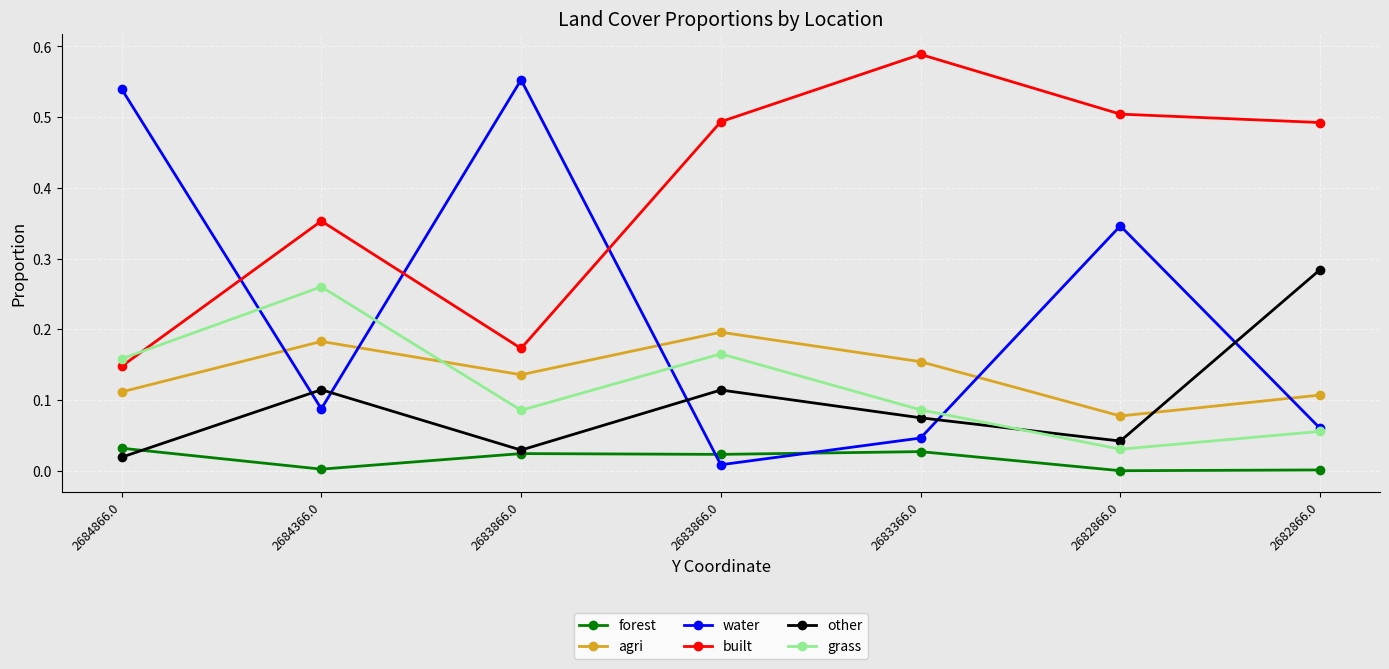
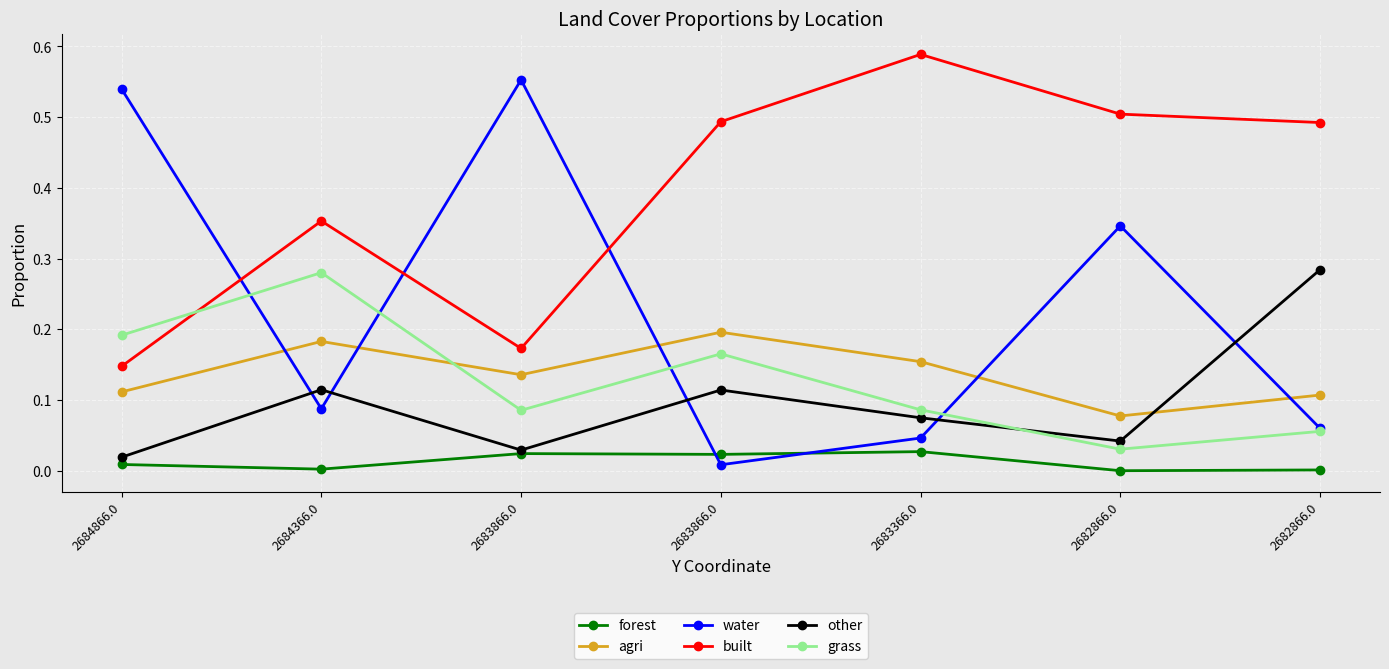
  {
    "forest": {
-     "2684866.0": 0.03,
+     "2684866.0": 0.01,
      "2684366.0": 0.00,
      "2683366.0": 0.03
    },
    "agri": {
      "2684866.0": 0.11,
      "2684366.0": 0.18,
      "2683366.0": 0.15
    },
    "water": {
      "2684866.0": 0.54,
      "2684366.0": 0.09,
      "2683366.0": 0.05
    },
    "built": {
      "2684866.0": 0.15,
      "2684366.0": 0.35,
      "2683366.0": 0.59
    },
    "other": {
      "2684866.0": 0.02,
      "2684366.0": 0.11,
      "2683366.0": 0.07
    },
    "grass": {
-     "2684866.0": 0.16,
-     "2684366.0": 0.26,
+     "2684866.0": 0.19,
+     "2684366.0": 0.28,
      "2683366.0": 0.09
    }
  }
